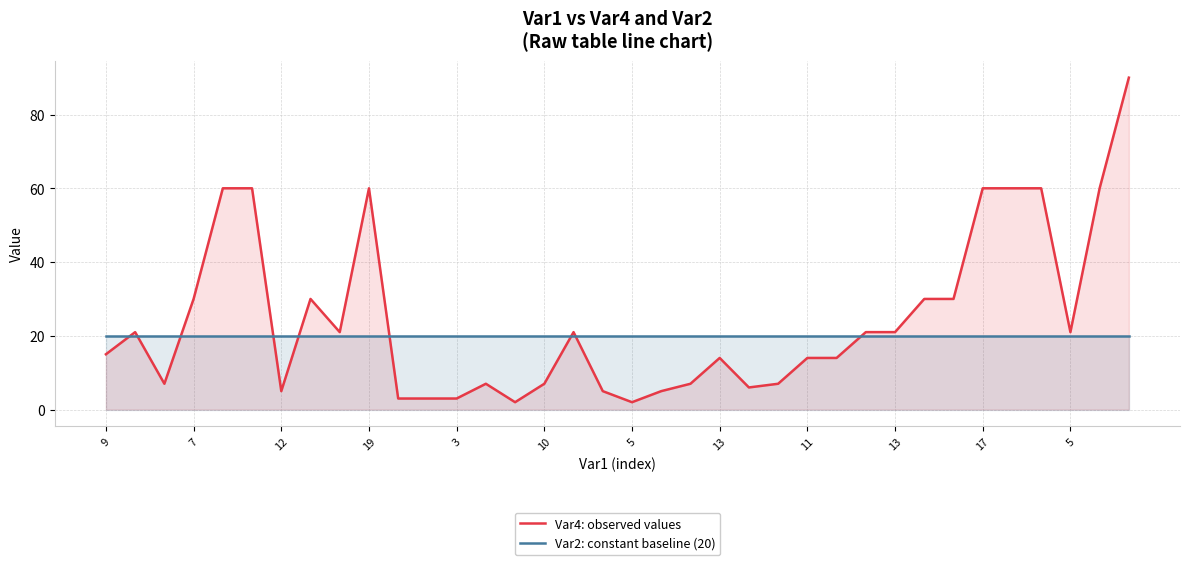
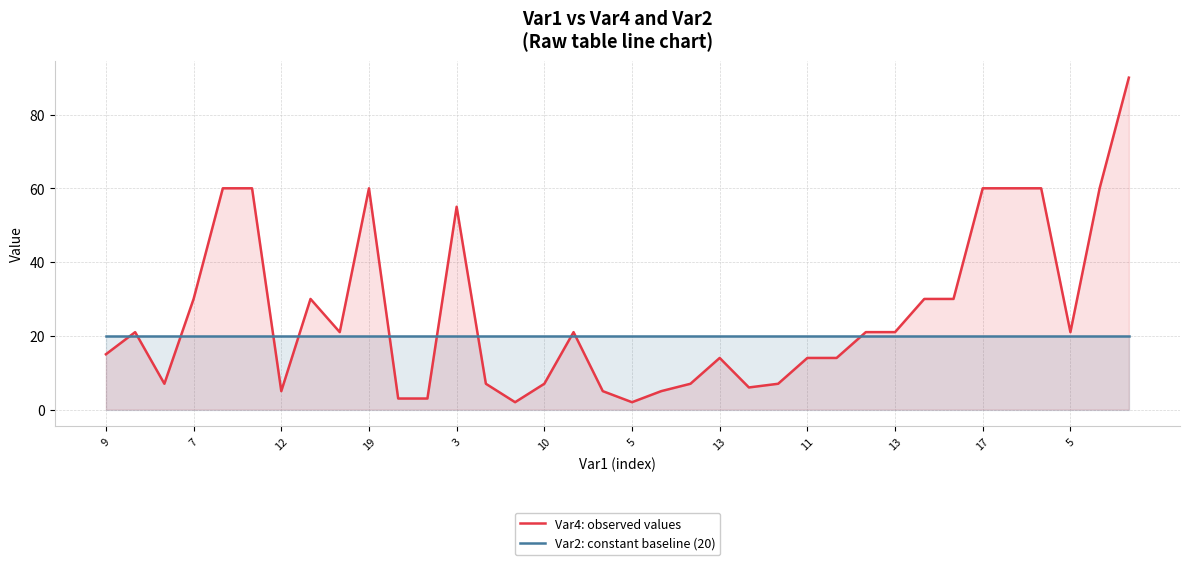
  {
    "Var4: observed values": {
      "9": 15,
      "12": 5,
-     "3": 3
+     "3": 55
    },
    "Var2: constant baseline (20)": {
      "9": 20,
      "12": 20,
      "3": 20
    }
  }
